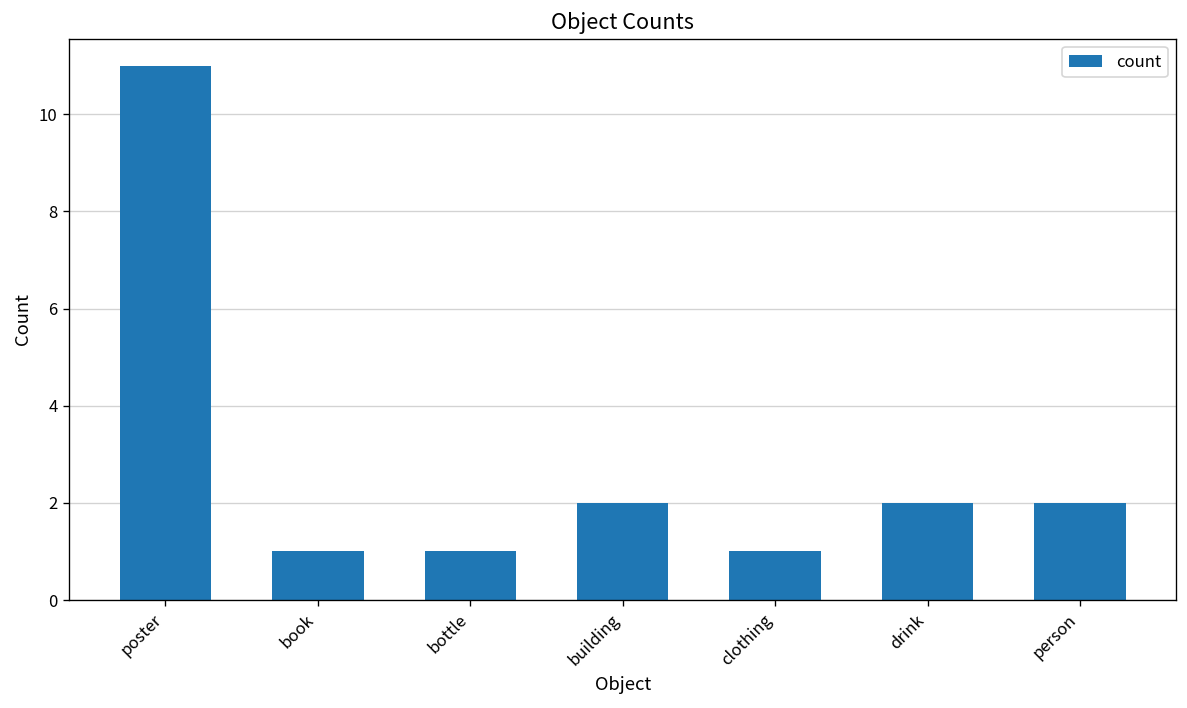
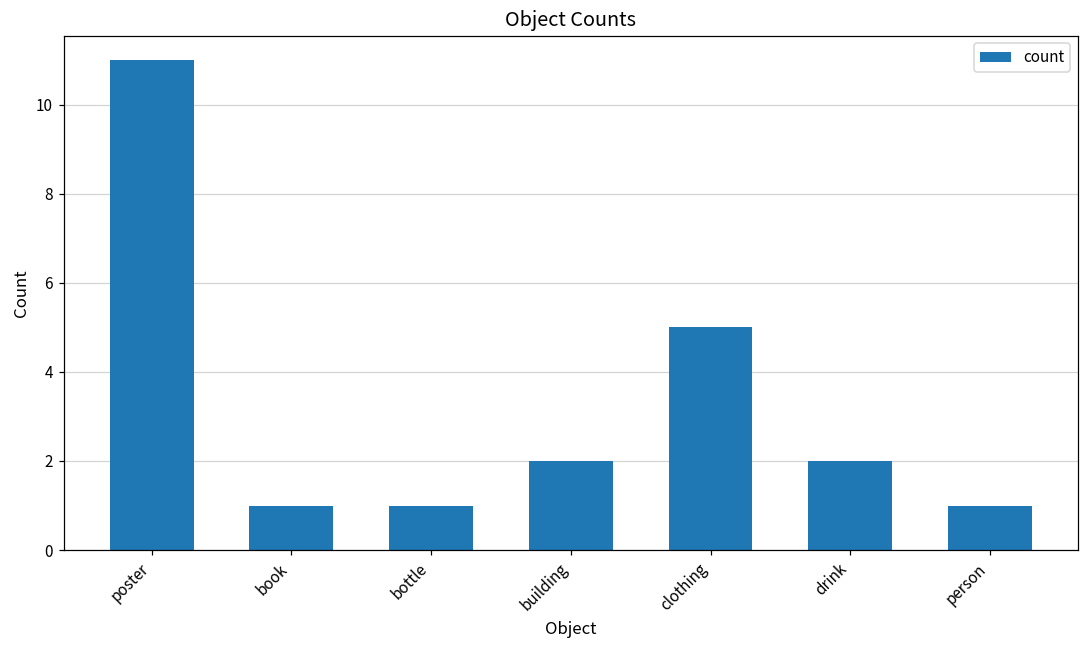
  {
    "poster": 11,
    "book": 1,
    "bottle": 1,
    "building": 2,
-   "clothing": 1,
+   "clothing": 5,
    "drink": 2,
-   "person": 2
+   "person": 1
  }
